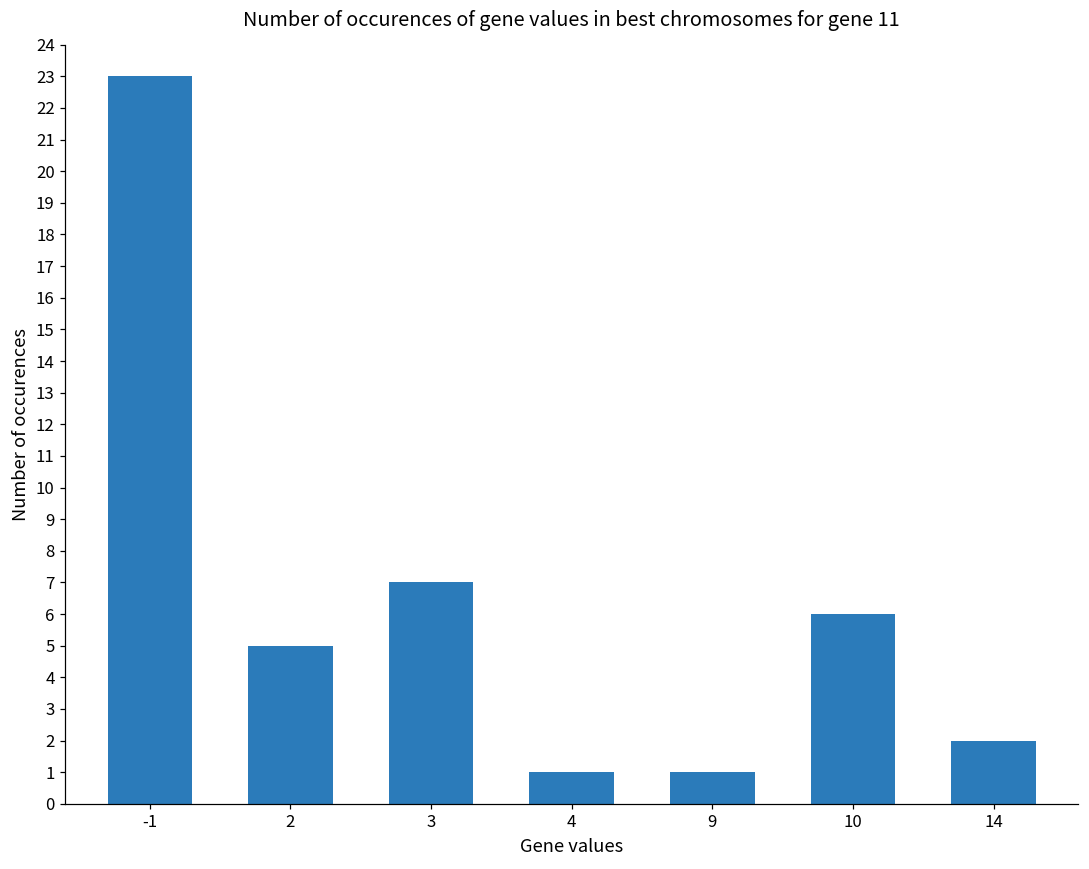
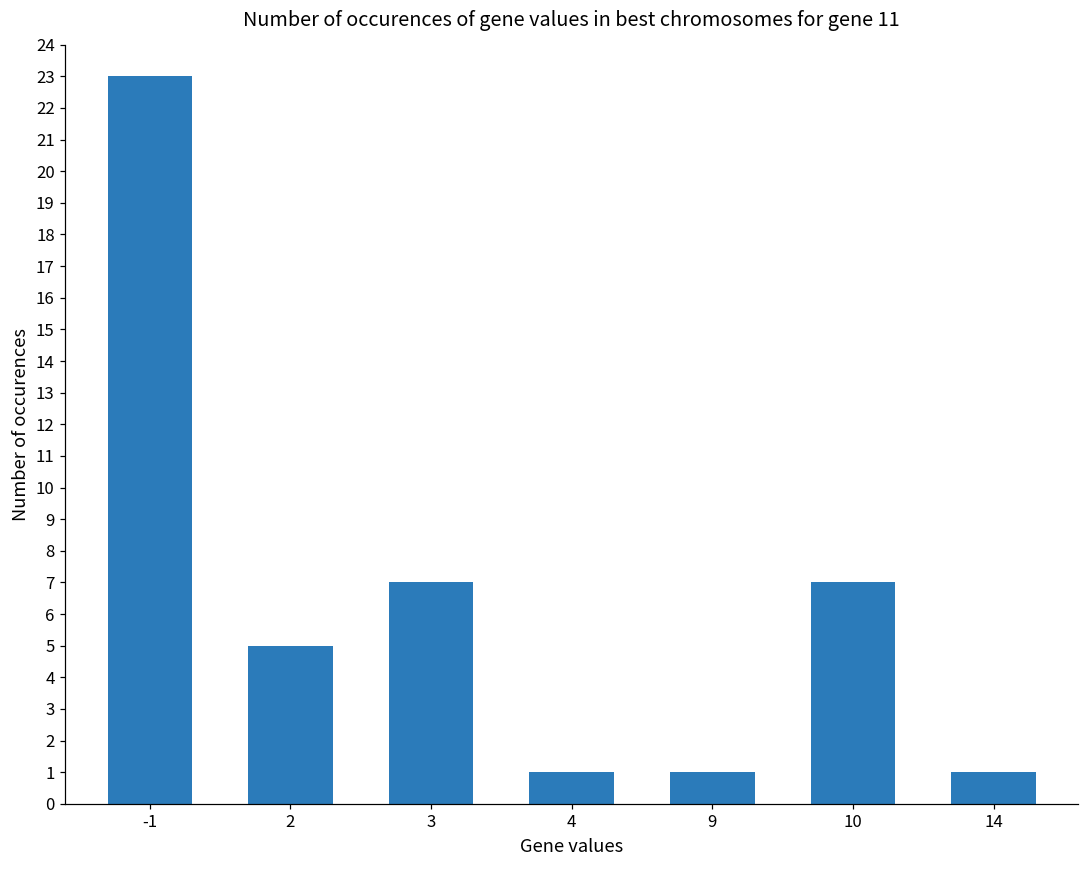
  {
    "-1": 23,
    "2": 5,
    "3": 7,
    "4": 1,
    "9": 1,
-   "10": 6,
-   "14": 2
+   "10": 7,
+   "14": 1
  }
